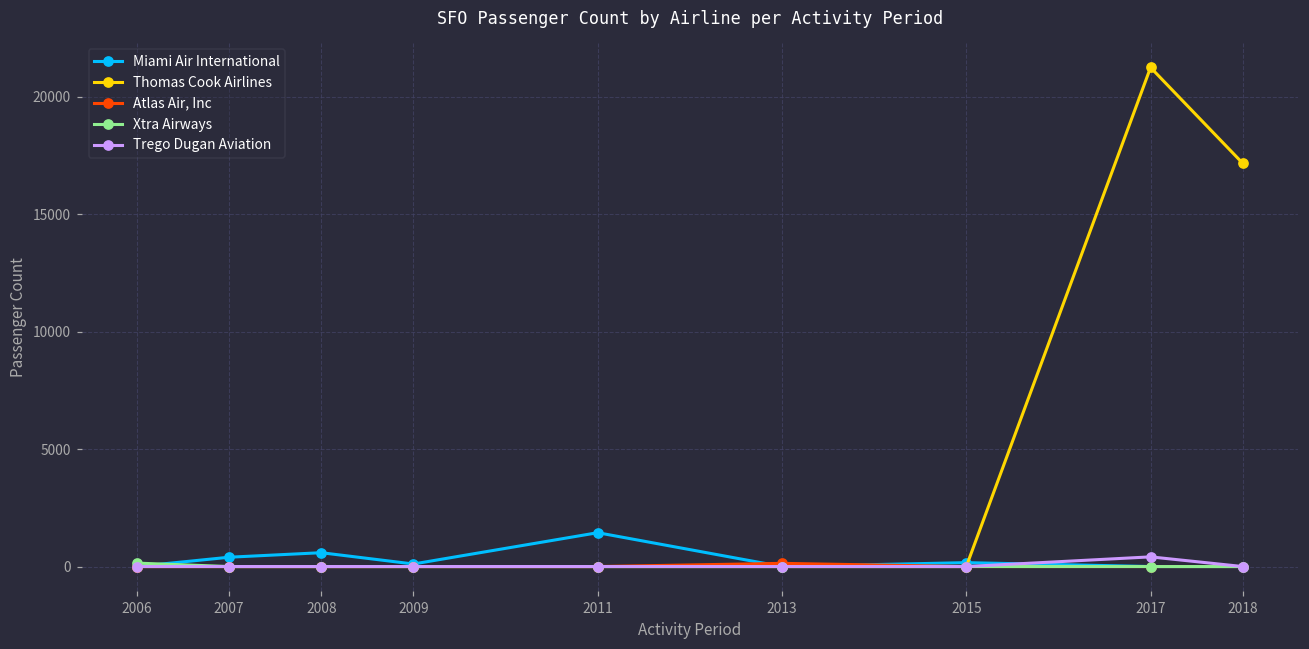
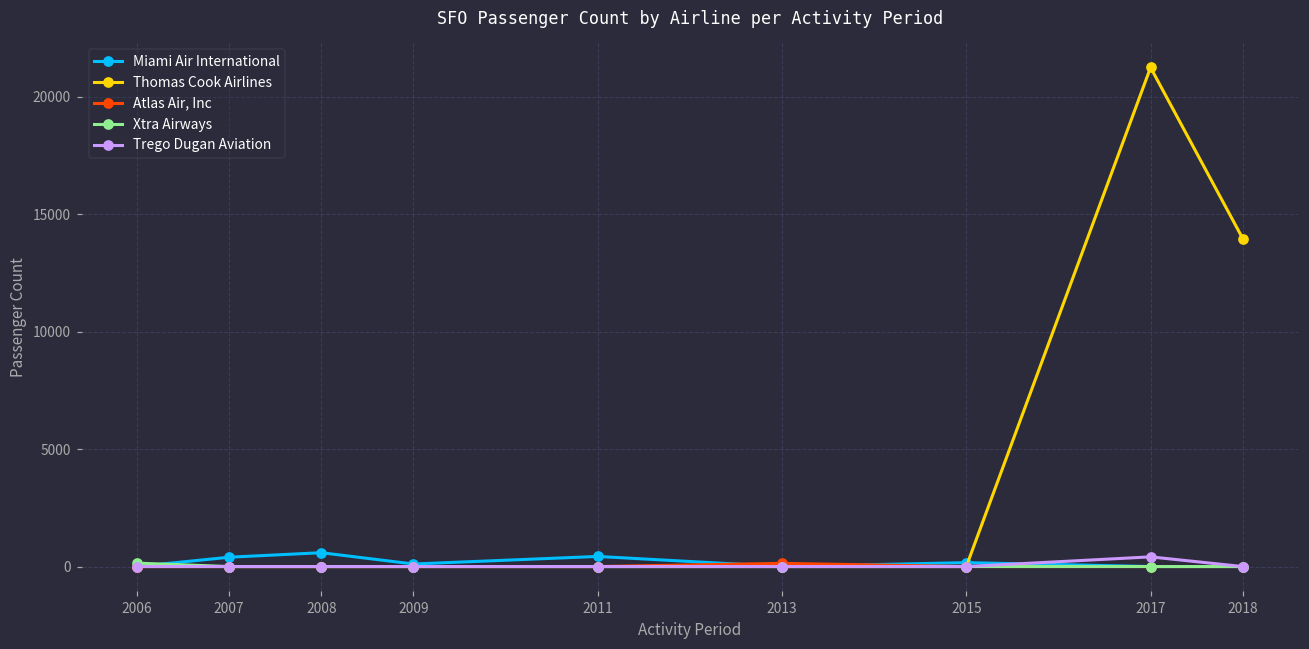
  {
    "Miami Air International": {
      "2007": 400,
      "2008": 600,
-     "2011": 1400,
+     "2011": 400,
      "2015": 200
    },
    "Thomas Cook Airlines": {
      "2017": 21200,
-     "2018": 17200
+     "2018": 14000
    },
    "Atlas Air, Inc": {
      "2013": 100
    },
    "Xtra Airways": {
      "2006": 100
    },
    "Trego Dugan Aviation": {
      "2017": 400
    }
  }
